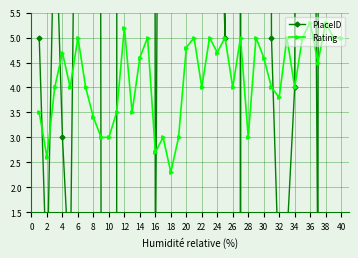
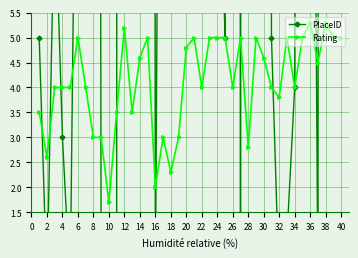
  {
    "PlaceID": {
      "4": 3.0
    },
    "Rating": {
      "2": 2.6,
-     "4": 4.7,
+     "4": 4.0,
      "6": 5.0,
-     "8": 3.4,
-     "10": 3.0,
+     "8": 3.0,
+     "10": 1.7,
      "12": 5.2,
      "14": 4.6,
-     "16": 2.7,
+     "16": 2.0,
      "18": 2.3,
      "20": 4.8,
      "22": 4.0,
-     "24": 4.7,
+     "24": 5.0,
      "26": 4.0,
-     "28": 3.0,
+     "28": 2.8,
      "30": 4.6,
      "32": 3.8
    }
  }
